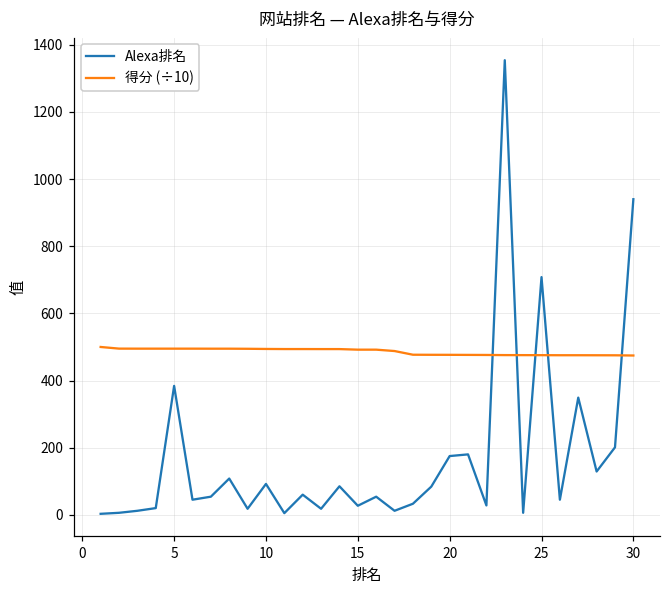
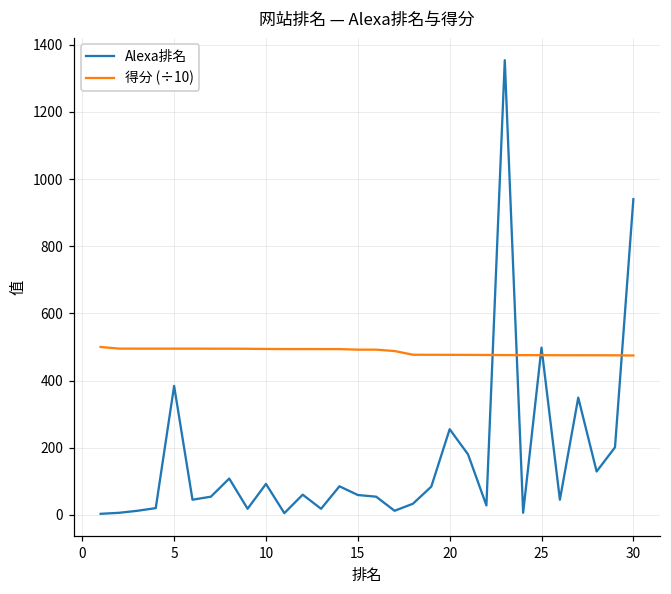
  {
    "Alexa排名": {
      "5": 380,
      "10": 90,
-     "15": 30,
-     "20": 180,
-     "25": 710,
+     "15": 60,
+     "20": 260,
+     "25": 500,
      "30": 940
    },
    "得分 (÷10)": {
      "5": 490,
      "10": 490,
      "15": 490,
      "20": 480,
      "25": 480,
      "30": 470
    }
  }
